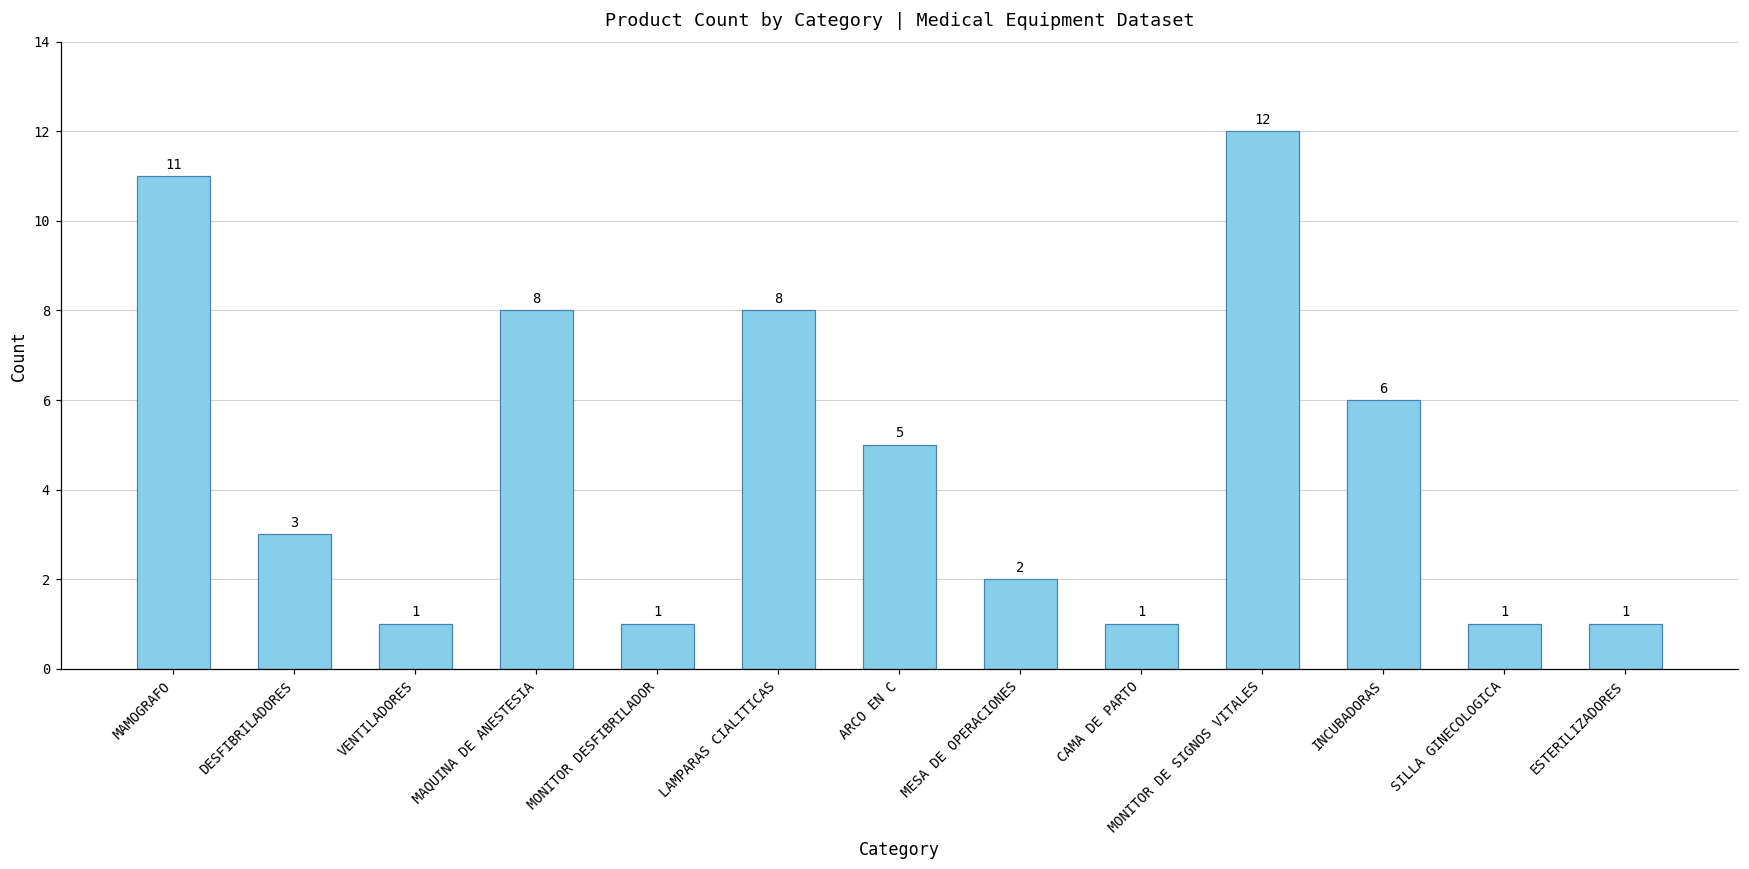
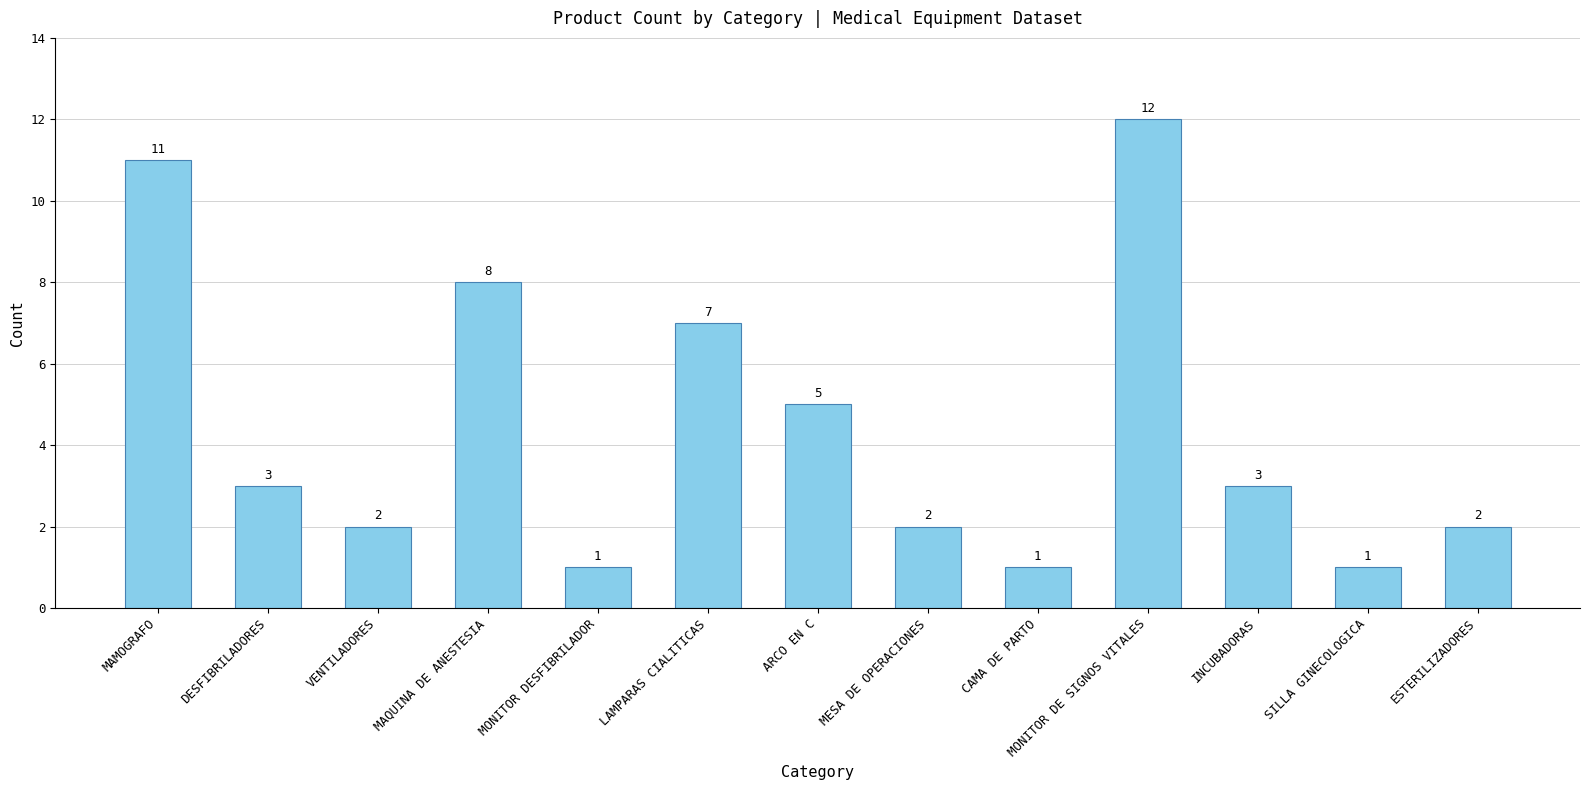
  {
    "MAMOGRAFO": 11,
    "DESFIBRILADORES": 3,
-   "VENTILADORES": 1,
+   "VENTILADORES": 2,
    "MAQUINA DE ANESTESIA": 8,
    "MONITOR DESFIBRILADOR": 1,
-   "LAMPARAS CIALITICAS": 8,
+   "LAMPARAS CIALITICAS": 7,
    "ARCO EN C": 5,
    "MESA DE OPERACIONES": 2,
    "CAMA DE PARTO": 1,
    "MONITOR DE SIGNOS VITALES": 12,
-   "INCUBADORAS": 6,
+   "INCUBADORAS": 3,
    "SILLA GINECOLOGICA": 1,
-   "ESTERILIZADORES": 1
+   "ESTERILIZADORES": 2
  }
